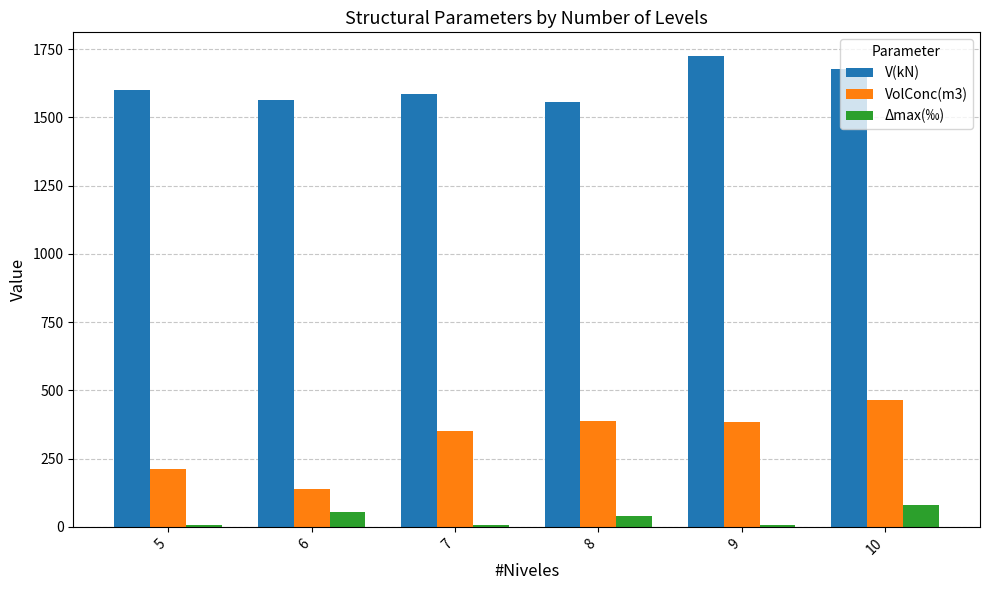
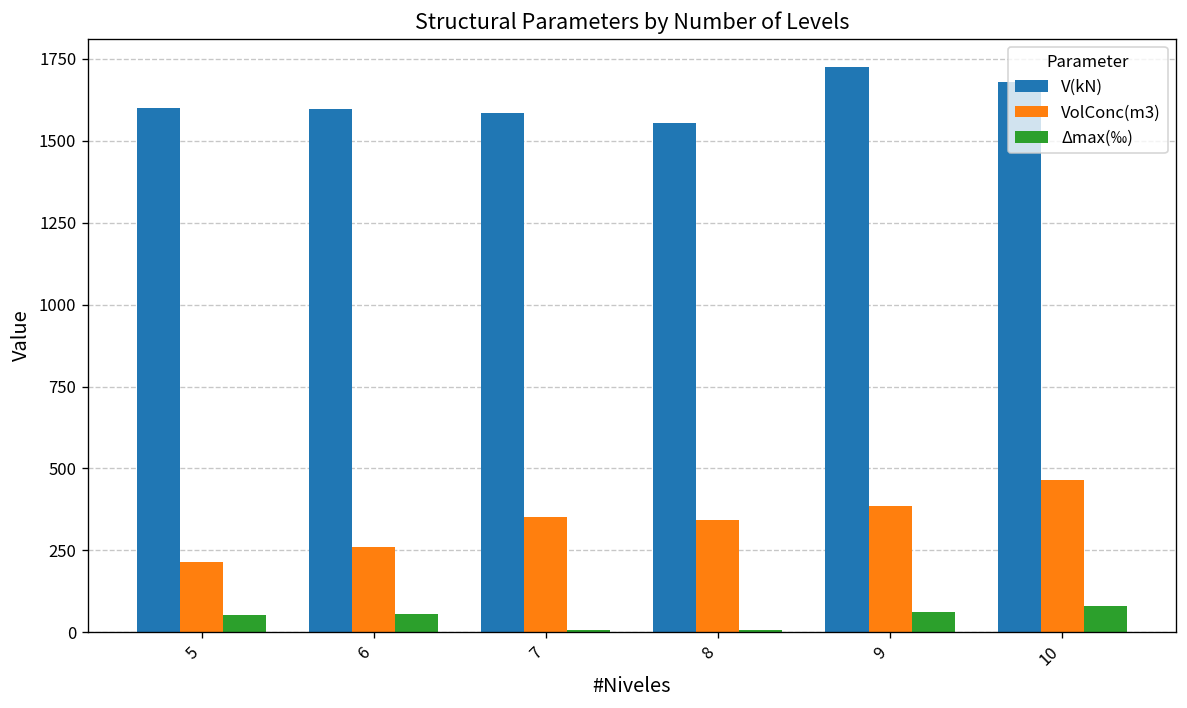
  {
    "V(kN)": {
      "5": 1600,
-     "6": 1560,
+     "6": 1600,
      "7": 1590,
      "8": 1550,
      "9": 1720
    },
    "VolConc(m3)": {
      "5": 210,
-     "6": 140,
+     "6": 260,
      "7": 350,
-     "8": 390,
+     "8": 340,
      "9": 380,
      "10": 460
    },
    "Δmax(‰)": {
-     "5": 10,
+     "5": 50,
      "6": 60,
-     "8": 40,
-     "9": 10,
+     "8": 10,
+     "9": 60,
      "10": 80
    }
  }
